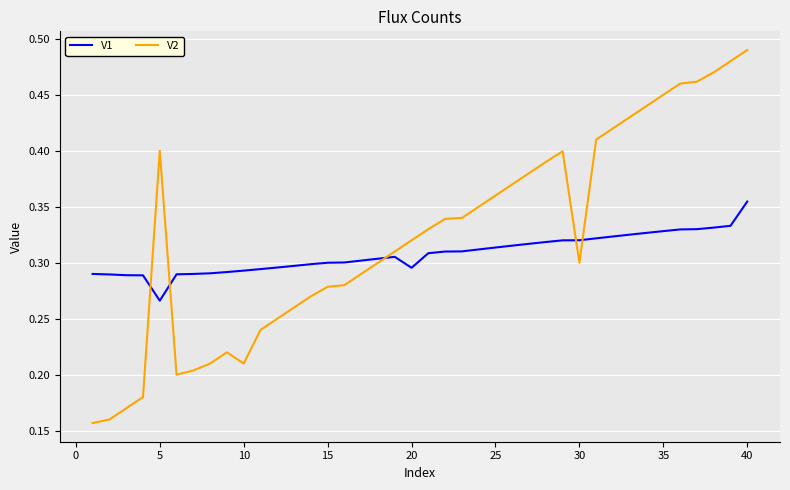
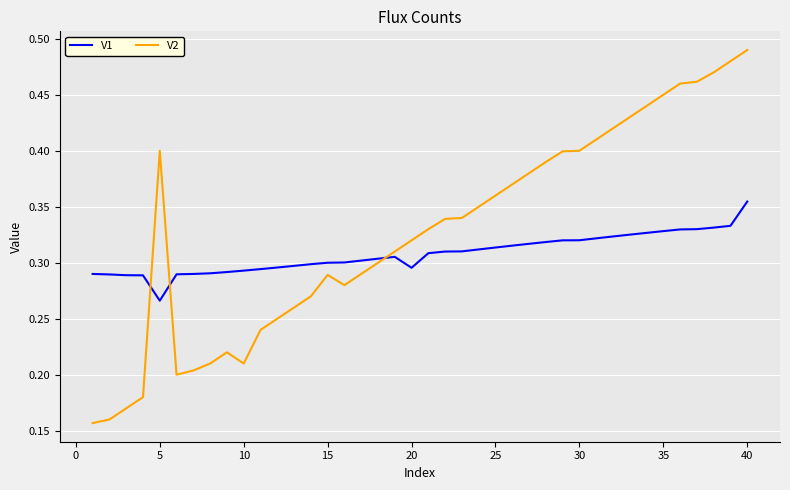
  {
    "V1": {
      "5": 0.266,
      "10": 0.293,
      "15": 0.300,
      "20": 0.296,
      "25": 0.314,
      "30": 0.320,
      "35": 0.328,
      "40": 0.355
    },
    "V2": {
      "5": 0.400,
      "10": 0.210,
-     "15": 0.278,
+     "15": 0.289,
      "20": 0.320,
      "25": 0.360,
-     "30": 0.3,
+     "30": 0.4,
      "35": 0.450,
      "40": 0.490
    }
  }
